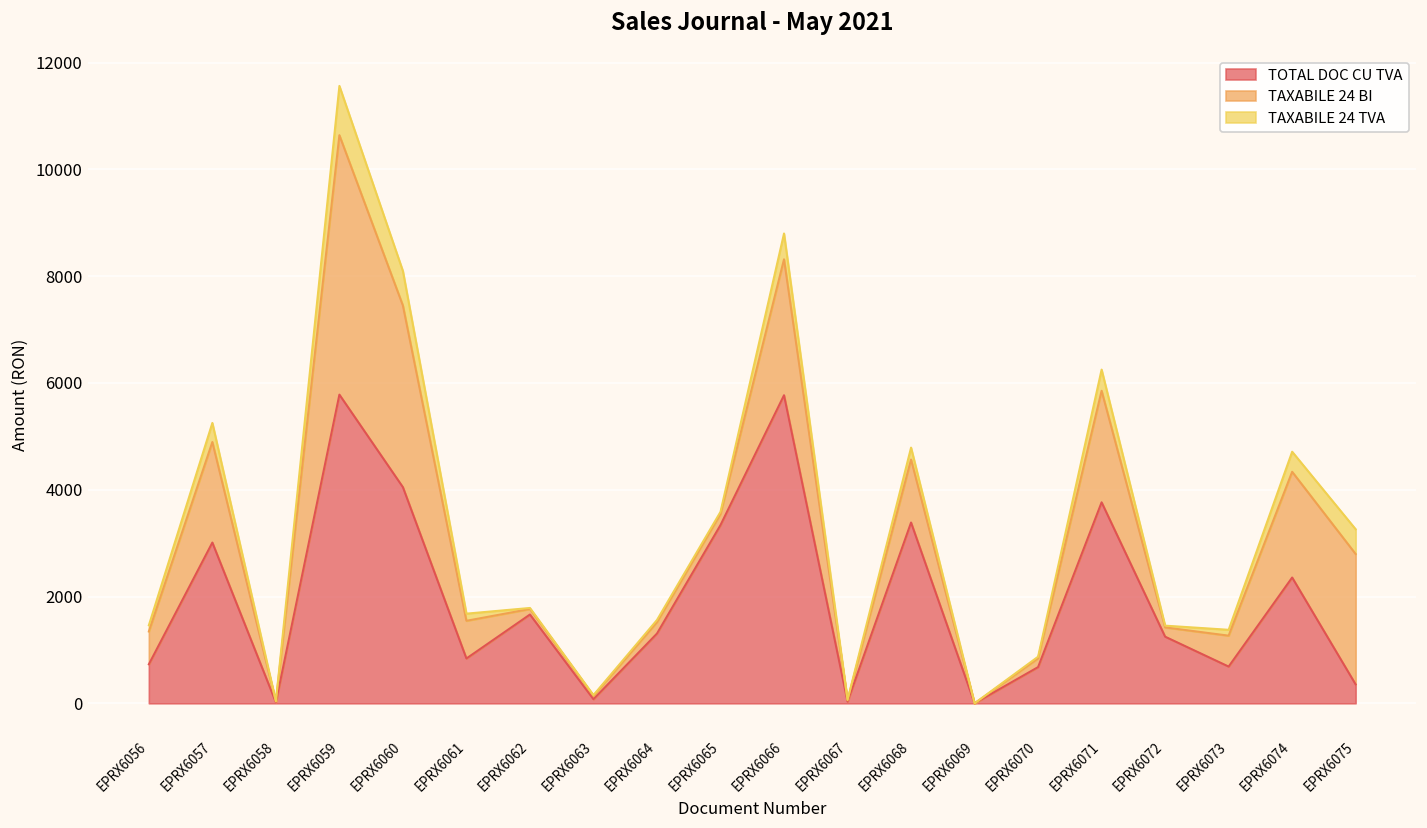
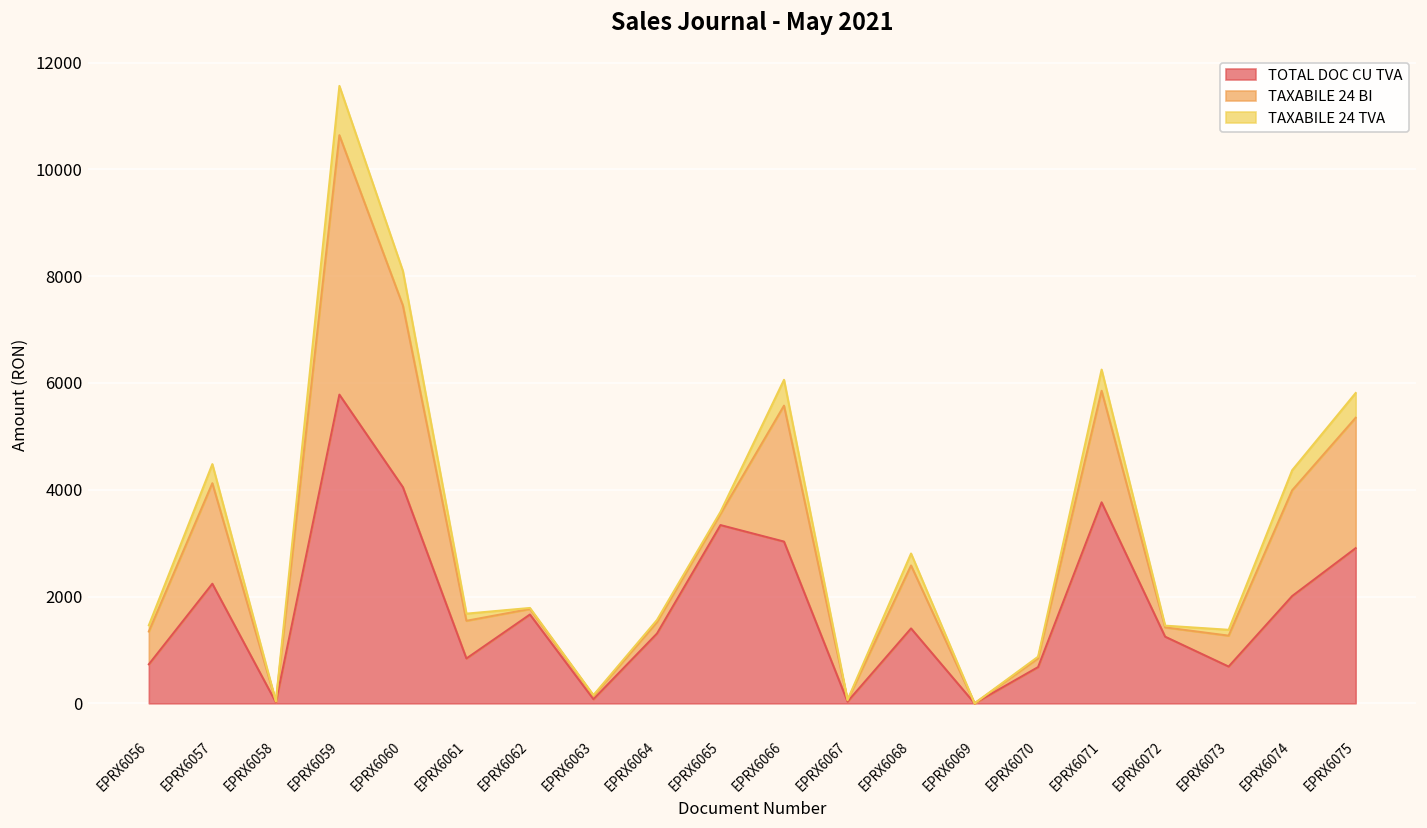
  {
    "TOTAL DOC CU TVA": {
      "EPRX6056": 700,
-     "EPRX6057": 3000,
+     "EPRX6057": 2200,
      "EPRX6059": 5800,
      "EPRX6060": 4000,
      "EPRX6061": 800,
      "EPRX6062": 1700,
      "EPRX6063": 100,
      "EPRX6064": 1300,
      "EPRX6065": 3300,
-     "EPRX6066": 5800,
-     "EPRX6068": 3400,
+     "EPRX6066": 3000,
+     "EPRX6068": 1400,
      "EPRX6070": 700,
      "EPRX6071": 3800,
      "EPRX6072": 1200,
      "EPRX6073": 700,
-     "EPRX6074": 2400,
-     "EPRX6075": 400
+     "EPRX6074": 2000,
+     "EPRX6075": 2900
    }
  }
